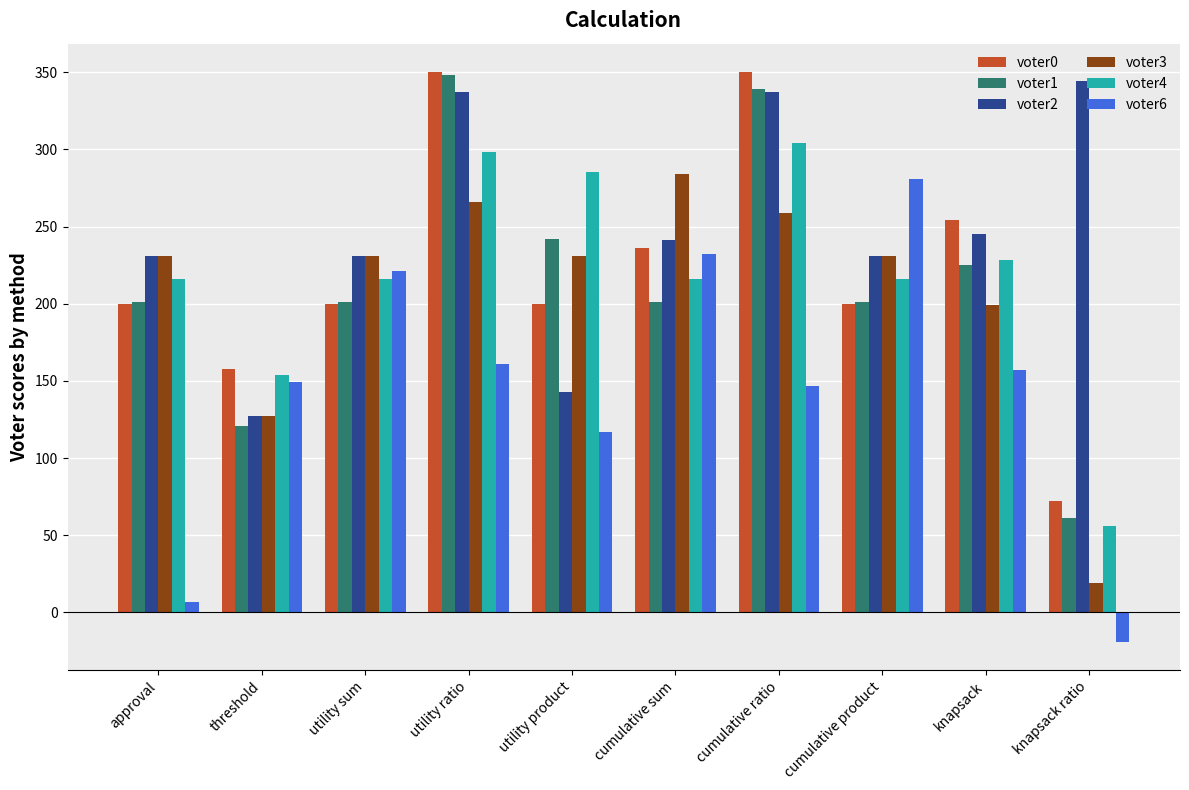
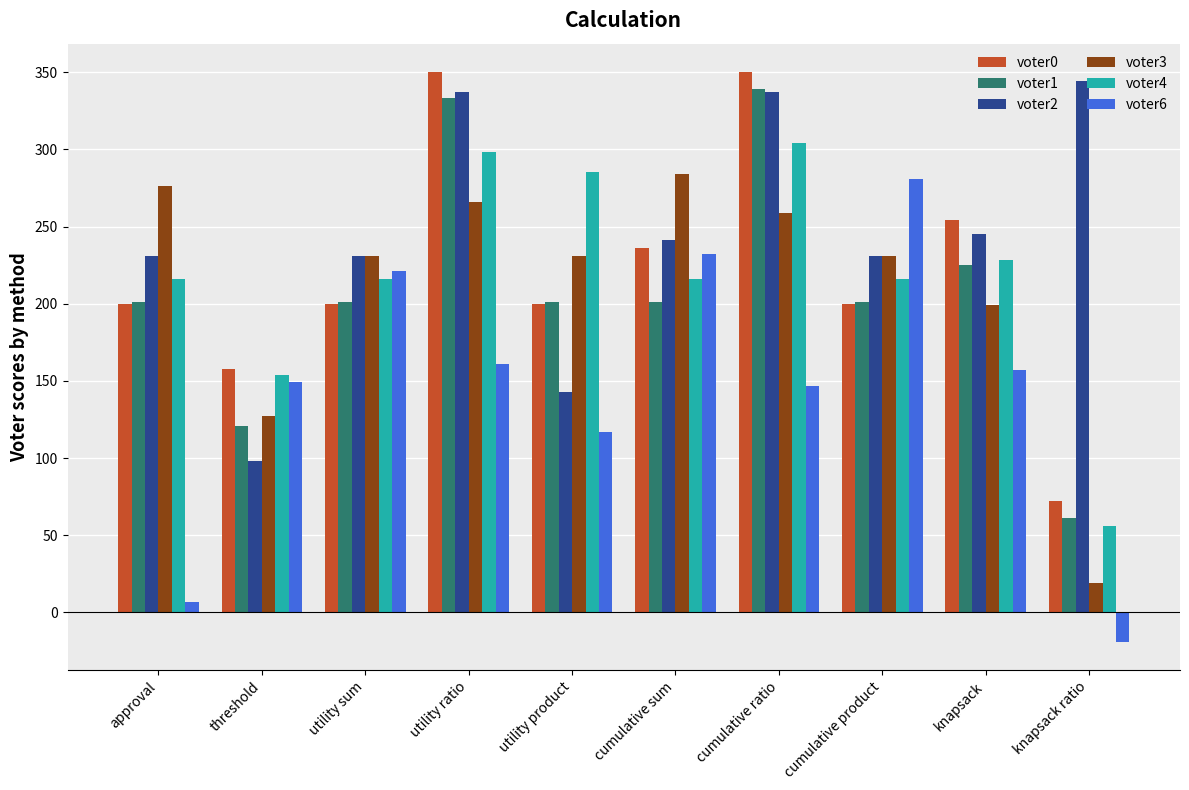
  {
    "voter0": {
      "approval": 200,
      "threshold": 158,
      "utility sum": 200,
      "utility ratio": 350,
      "utility product": 200,
      "cumulative sum": 236,
      "cumulative ratio": 350,
      "cumulative product": 200,
      "knapsack": 254,
      "knapsack ratio": 72
    },
    "voter1": {
      "approval": 201,
      "threshold": 121,
      "utility sum": 201,
-     "utility ratio": 348,
-     "utility product": 242,
+     "utility ratio": 333,
+     "utility product": 201,
      "cumulative sum": 201,
      "cumulative ratio": 339,
      "cumulative product": 201,
      "knapsack": 225,
      "knapsack ratio": 61
    },
    "voter2": {
      "approval": 231,
-     "threshold": 127,
+     "threshold": 98,
      "utility sum": 231,
      "utility ratio": 337,
      "utility product": 143,
      "cumulative sum": 241,
      "cumulative ratio": 337,
      "cumulative product": 231,
      "knapsack": 245,
      "knapsack ratio": 344
    },
    "voter3": {
-     "approval": 231,
+     "approval": 276,
      "threshold": 127,
      "utility sum": 231,
      "utility ratio": 266,
      "utility product": 231,
      "cumulative sum": 284,
      "cumulative ratio": 259,
      "cumulative product": 231,
      "knapsack": 199,
      "knapsack ratio": 19
    },
    "voter4": {
      "approval": 216,
      "threshold": 154,
      "utility sum": 216,
      "utility ratio": 298,
      "utility product": 285,
      "cumulative sum": 216,
      "cumulative ratio": 304,
      "cumulative product": 216,
      "knapsack": 228,
      "knapsack ratio": 56
    },
    "voter6": {
      "approval": 7,
      "threshold": 149,
      "utility sum": 221,
      "utility ratio": 161,
      "utility product": 117,
      "cumulative sum": 232,
      "cumulative ratio": 147,
      "cumulative product": 281,
      "knapsack": 157,
      "knapsack ratio": -19
    }
  }
